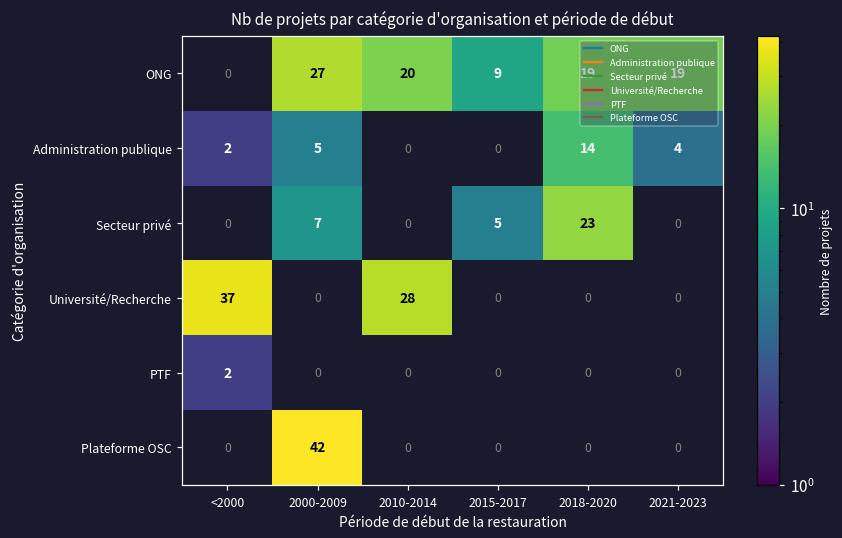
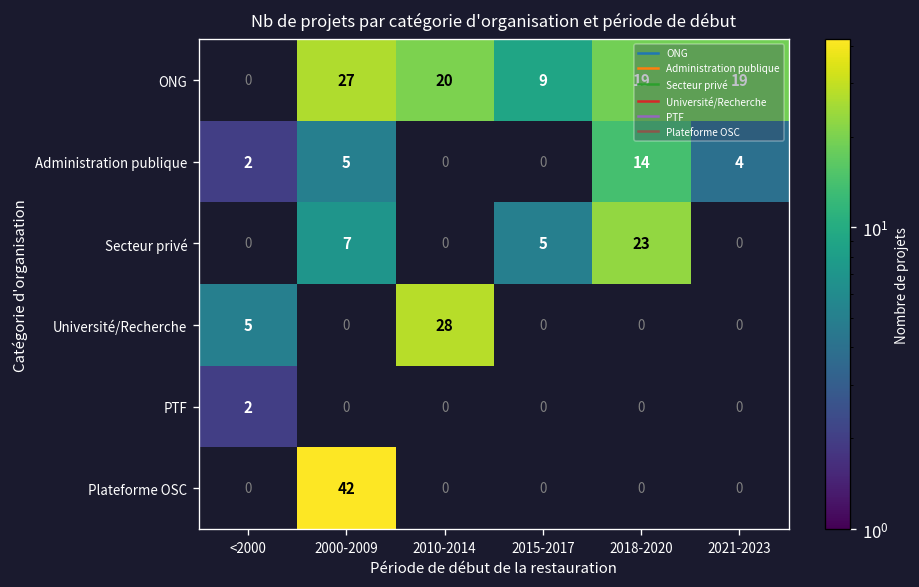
  {
    "ONG": {
      "2000-2009": 27,
      "2010-2014": 20,
      "2015-2017": 9
    },
    "Administration publique": {
      "<2000": 2,
      "2000-2009": 5,
      "2018-2020": 14,
      "2021-2023": 4
    },
    "Secteur privé": {
      "2000-2009": 7,
      "2015-2017": 5,
      "2018-2020": 23
    },
    "Université/Recherche": {
-     "<2000": 37,
+     "<2000": 5,
      "2010-2014": 28
    },
    "PTF": {
      "<2000": 2
    },
    "Plateforme OSC": {
      "2000-2009": 42
    }
  }
